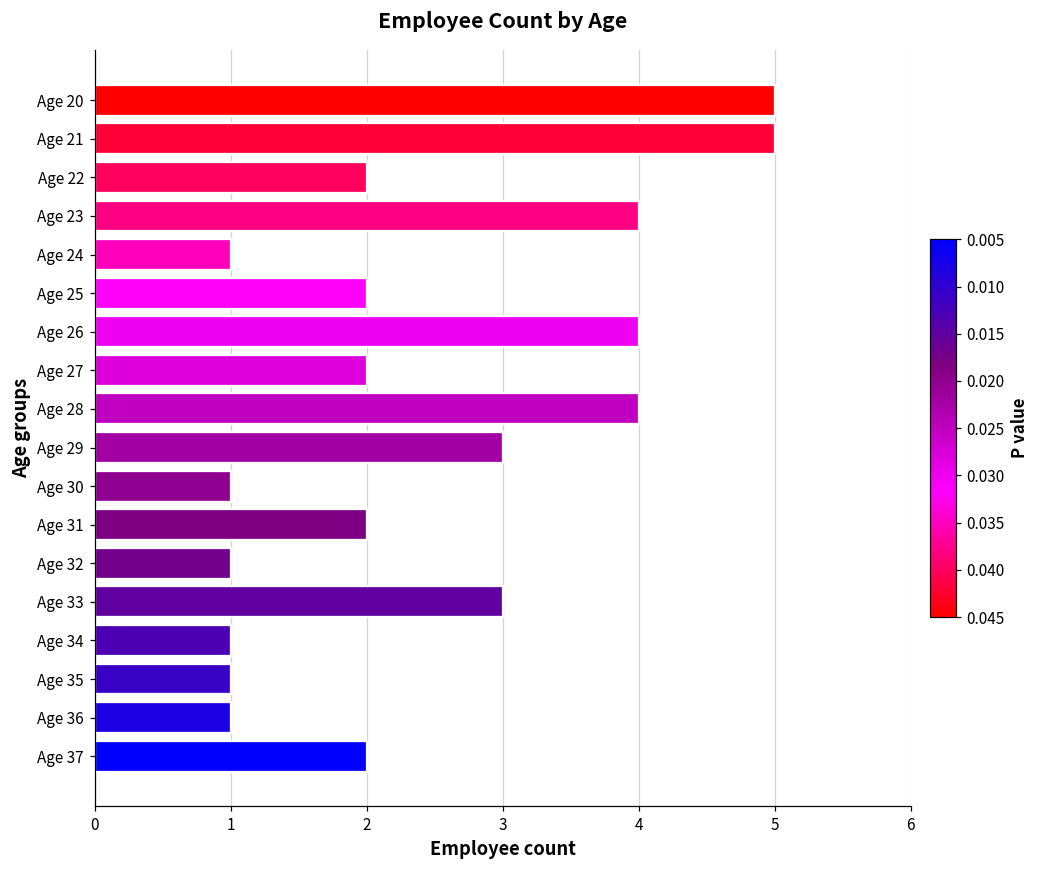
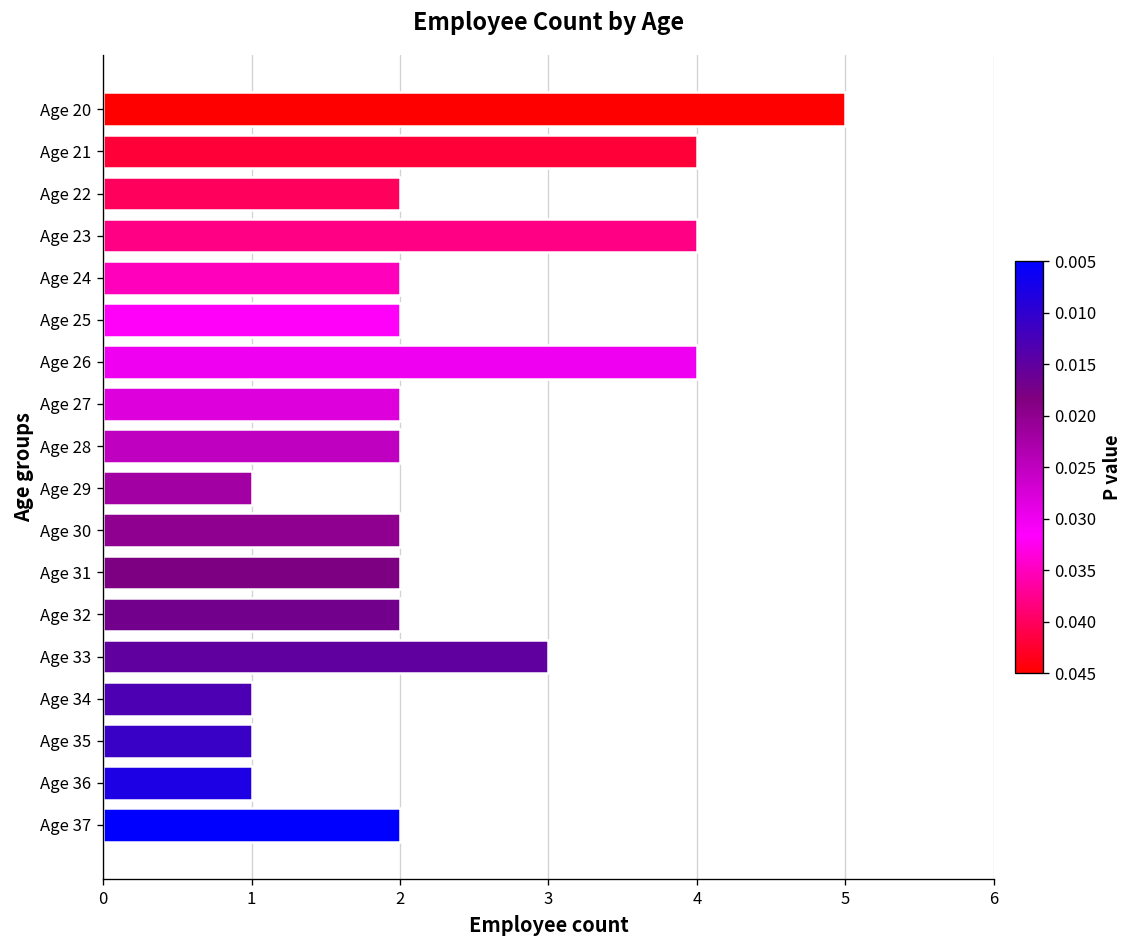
  {
    "Age 20": 5,
-   "Age 21": 5,
+   "Age 21": 4,
    "Age 22": 2,
    "Age 23": 4,
-   "Age 24": 1,
+   "Age 24": 2,
    "Age 25": 2,
    "Age 26": 4,
    "Age 27": 2,
-   "Age 28": 4,
-   "Age 29": 3,
-   "Age 30": 1,
+   "Age 28": 2,
+   "Age 29": 1,
+   "Age 30": 2,
    "Age 31": 2,
-   "Age 32": 1,
+   "Age 32": 2,
    "Age 33": 3,
    "Age 34": 1,
    "Age 35": 1,
    "Age 36": 1,
    "Age 37": 2
  }
